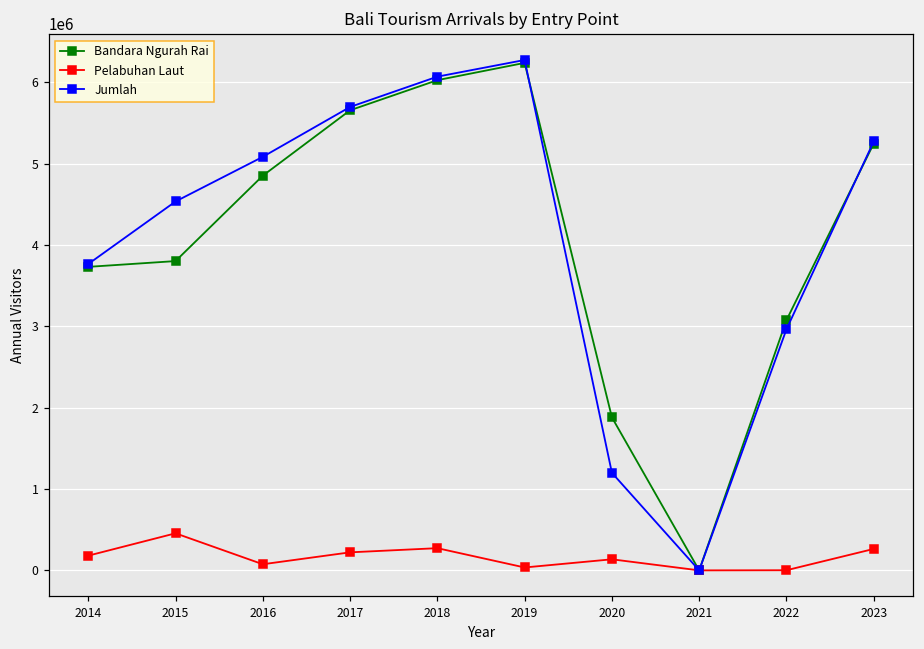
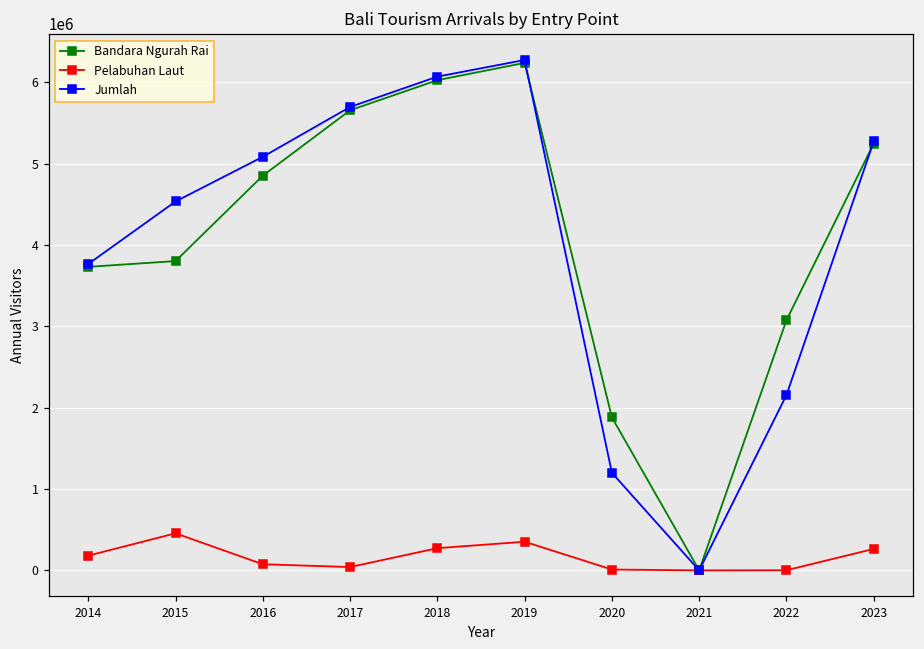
  {
    "Bandara Ngurah Rai": {
      "2014": 3700000,
      "2015": 3800000,
      "2016": 4900000,
      "2017": 5700000,
      "2018": 6000000,
      "2019": 6200000,
      "2020": 1900000,
      "2022": 3100000
    },
    "Pelabuhan Laut": {
      "2014": 200000,
      "2015": 500000,
      "2016": 100000,
-     "2017": 200000,
+     "2017": 0,
      "2018": 300000,
-     "2019": 0,
-     "2020": 100000,
+     "2019": 400000,
+     "2020": 0,
      "2022": 0,
      "2023": 300000
    },
    "Jumlah": {
      "2014": 3800000,
      "2015": 4500000,
      "2016": 5100000,
      "2017": 5700000,
      "2018": 6100000,
      "2019": 6300000,
      "2020": 1200000,
-     "2022": 3000000
+     "2022": 2200000
    }
  }
